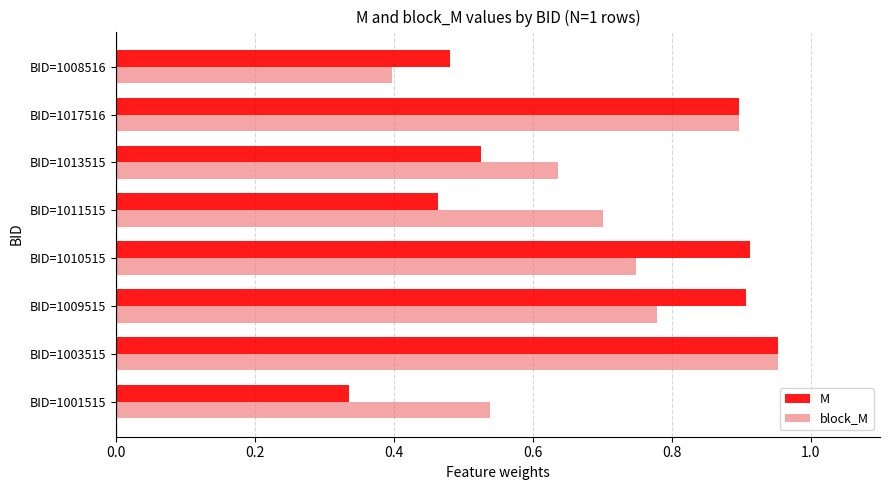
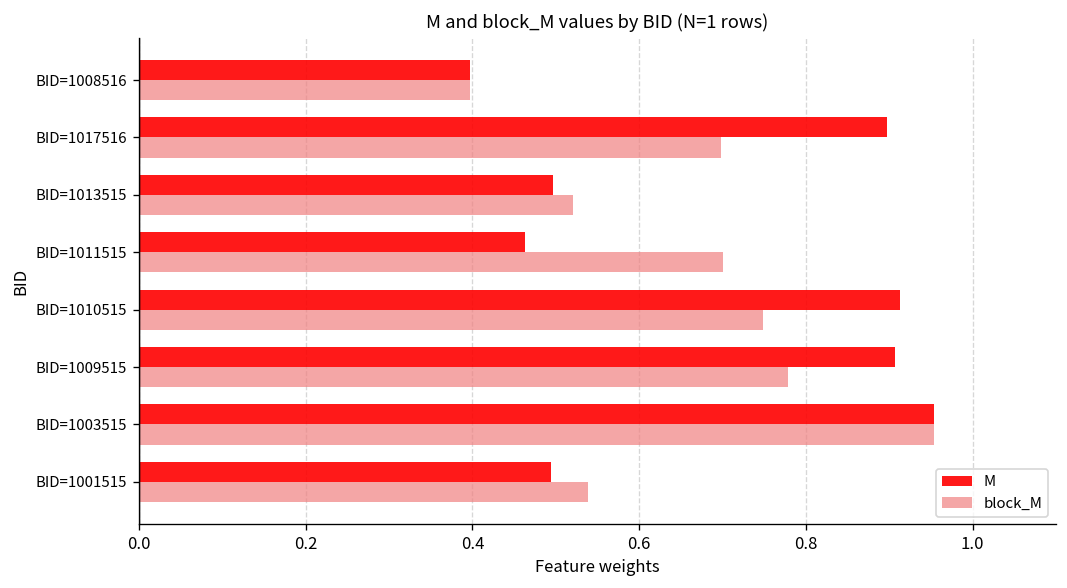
  {
    "M": {
-     "BID=1008516": 0.48,
+     "BID=1008516": 0.40,
      "BID=1017516": 0.90,
-     "BID=1013515": 0.53,
+     "BID=1013515": 0.50,
      "BID=1011515": 0.46,
      "BID=1010515": 0.91,
      "BID=1009515": 0.91,
      "BID=1003515": 0.95,
-     "BID=1001515": 0.34
+     "BID=1001515": 0.49
    },
    "block_M": {
      "BID=1008516": 0.40,
-     "BID=1017516": 0.90,
-     "BID=1013515": 0.64,
+     "BID=1017516": 0.70,
+     "BID=1013515": 0.52,
      "BID=1011515": 0.70,
      "BID=1010515": 0.75,
      "BID=1009515": 0.78,
      "BID=1003515": 0.95,
      "BID=1001515": 0.54
    }
  }
